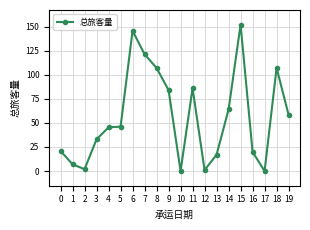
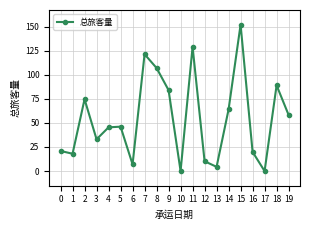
  {
    "0": 20,
-   "1": 10,
-   "2": 0,
+   "1": 20,
+   "2": 70,
    "3": 30,
    "4": 50,
    "5": 50,
-   "6": 150,
+   "6": 10,
    "7": 120,
    "8": 110,
    "9": 80,
    "10": 0,
-   "11": 90,
-   "12": 0,
-   "13": 20,
+   "11": 130,
+   "12": 10,
+   "13": 0,
    "14": 60,
    "15": 150,
    "16": 20,
    "17": 0,
-   "18": 110,
+   "18": 90,
    "19": 60
  }
